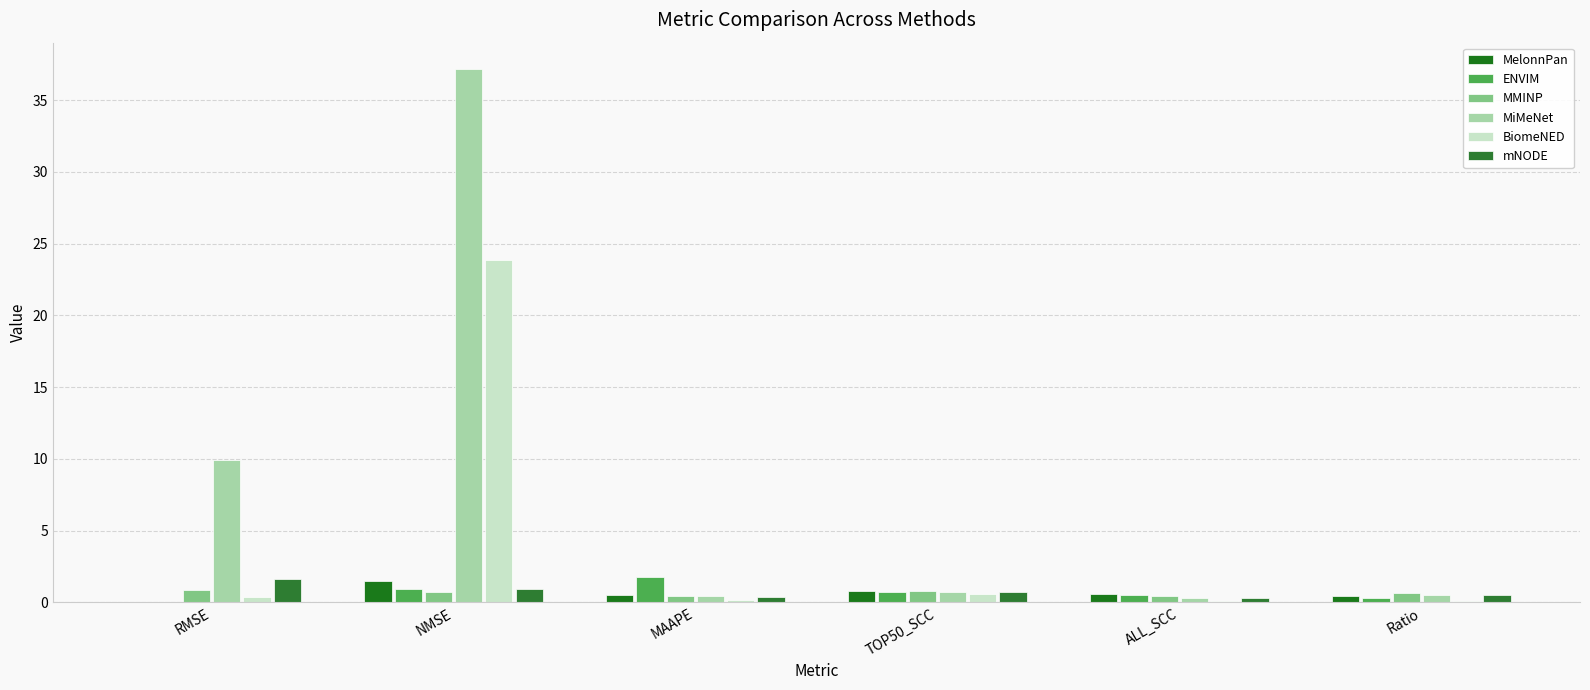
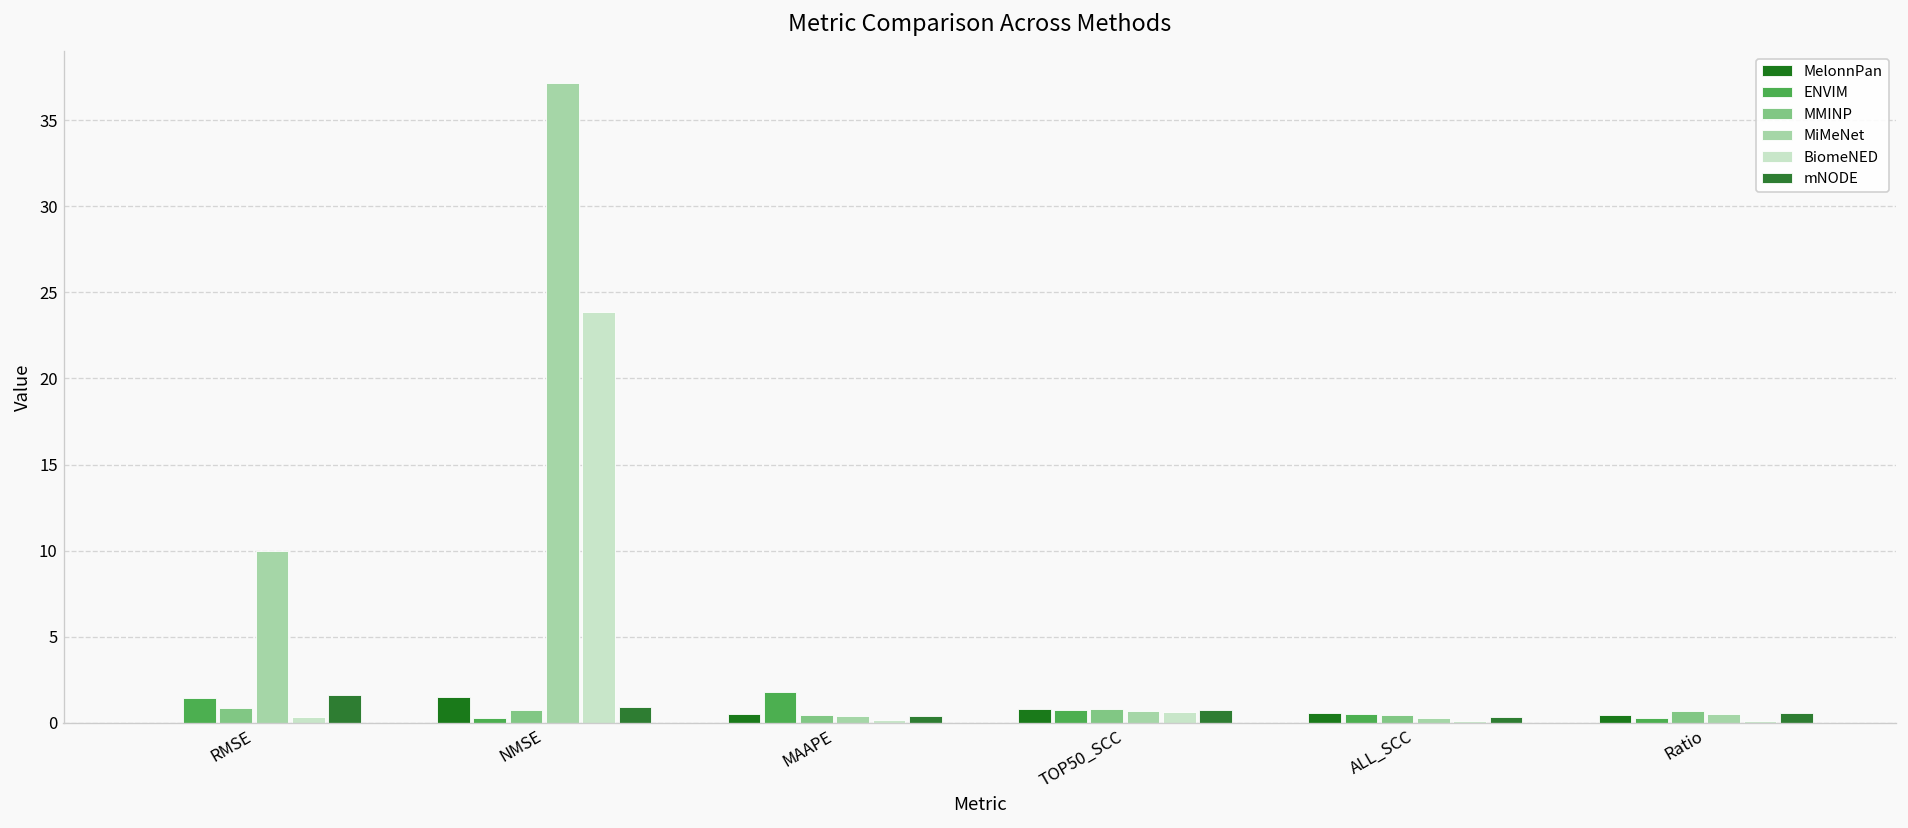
  {
    "ENVIM": {
-     "RMSE": 0.0,
-     "NMSE": 0.9,
+     "RMSE": 1.4,
+     "NMSE": 0.3,
      "MAAPE": 1.8,
      "TOP50_SCC": 0.7,
      "ALL_SCC": 0.5,
      "Ratio": 0.3
    }
  }
